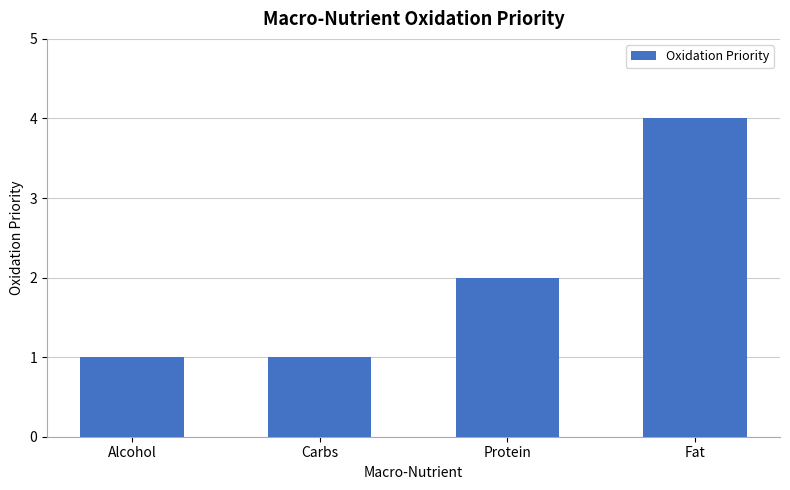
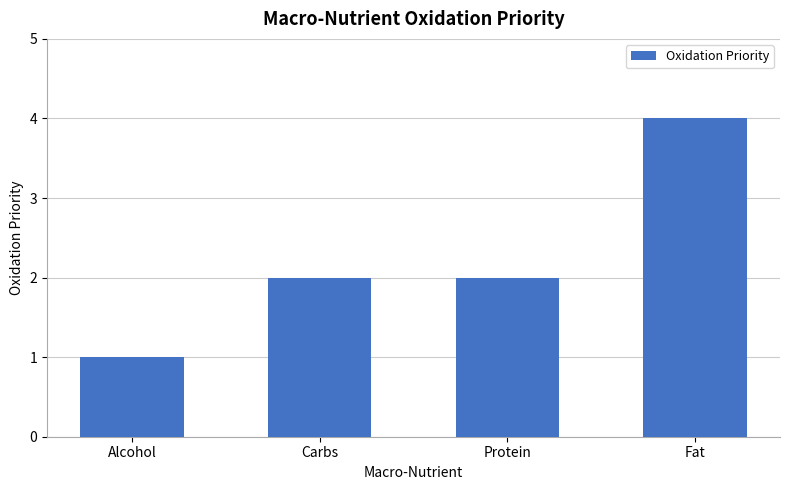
  {
    "Alcohol": 1,
-   "Carbs": 1,
+   "Carbs": 2,
    "Protein": 2,
    "Fat": 4
  }
